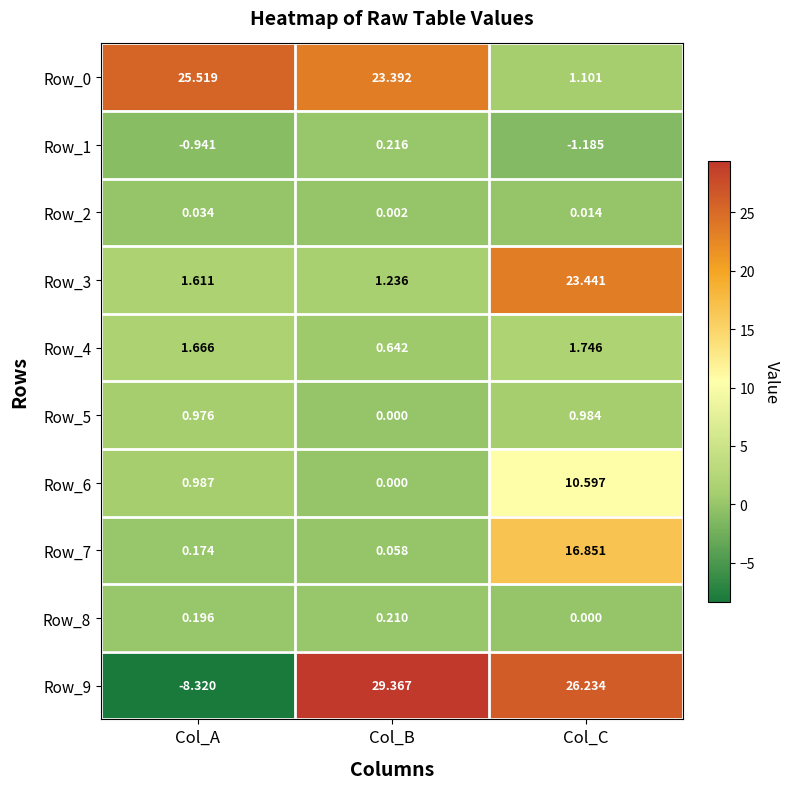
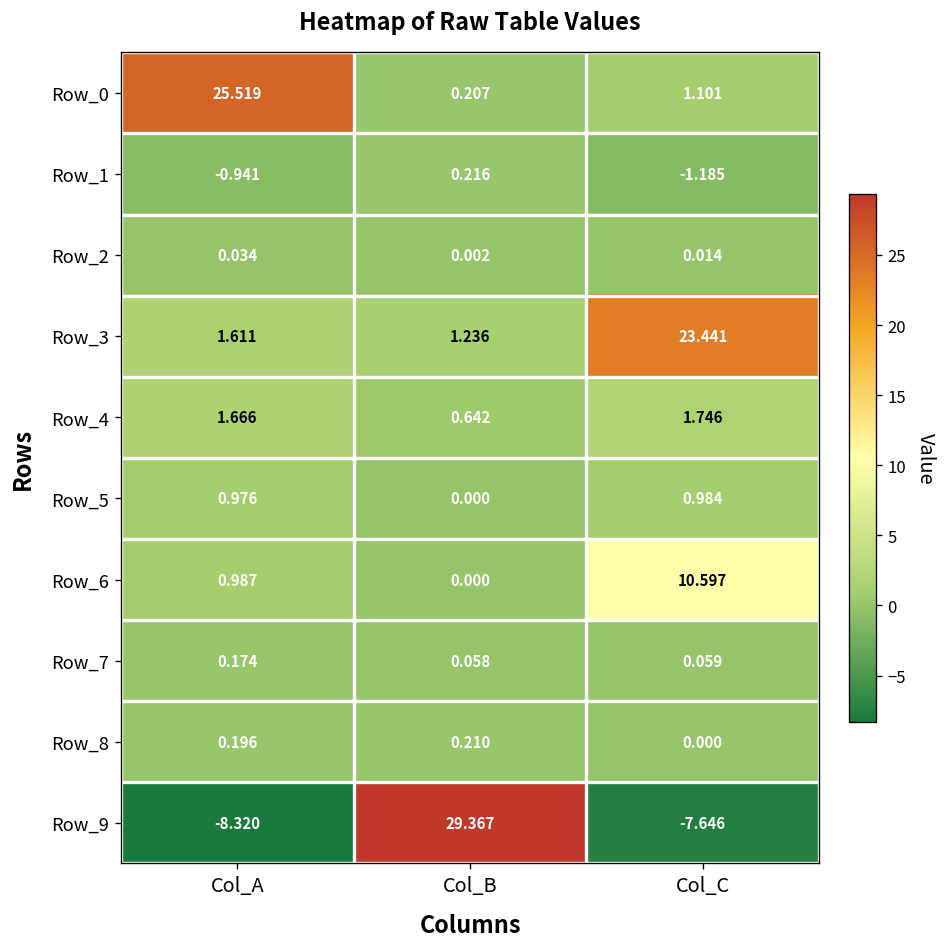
  {
    "Row_0": {
      "Col_A": 25.519,
-     "Col_B": 23.392,
+     "Col_B": 0.207,
      "Col_C": 1.101
    },
    "Row_1": {
      "Col_A": -0.941,
      "Col_B": 0.216,
      "Col_C": -1.185
    },
    "Row_2": {
      "Col_A": 0.034,
      "Col_B": 0.002,
      "Col_C": 0.014
    },
    "Row_3": {
      "Col_A": 1.611,
      "Col_B": 1.236,
      "Col_C": 23.441
    },
    "Row_4": {
      "Col_A": 1.666,
      "Col_B": 0.642,
      "Col_C": 1.746
    },
    "Row_5": {
      "Col_A": 0.976,
      "Col_B": 0.000,
      "Col_C": 0.984
    },
    "Row_6": {
      "Col_A": 0.987,
      "Col_B": 0.000,
      "Col_C": 10.597
    },
    "Row_7": {
      "Col_A": 0.174,
      "Col_B": 0.058,
-     "Col_C": 16.851
+     "Col_C": 0.059
    },
    "Row_8": {
      "Col_A": 0.196,
      "Col_B": 0.210,
      "Col_C": 0.000
    },
    "Row_9": {
      "Col_A": -8.320,
      "Col_B": 29.367,
-     "Col_C": 26.234
+     "Col_C": -7.646
    }
  }
